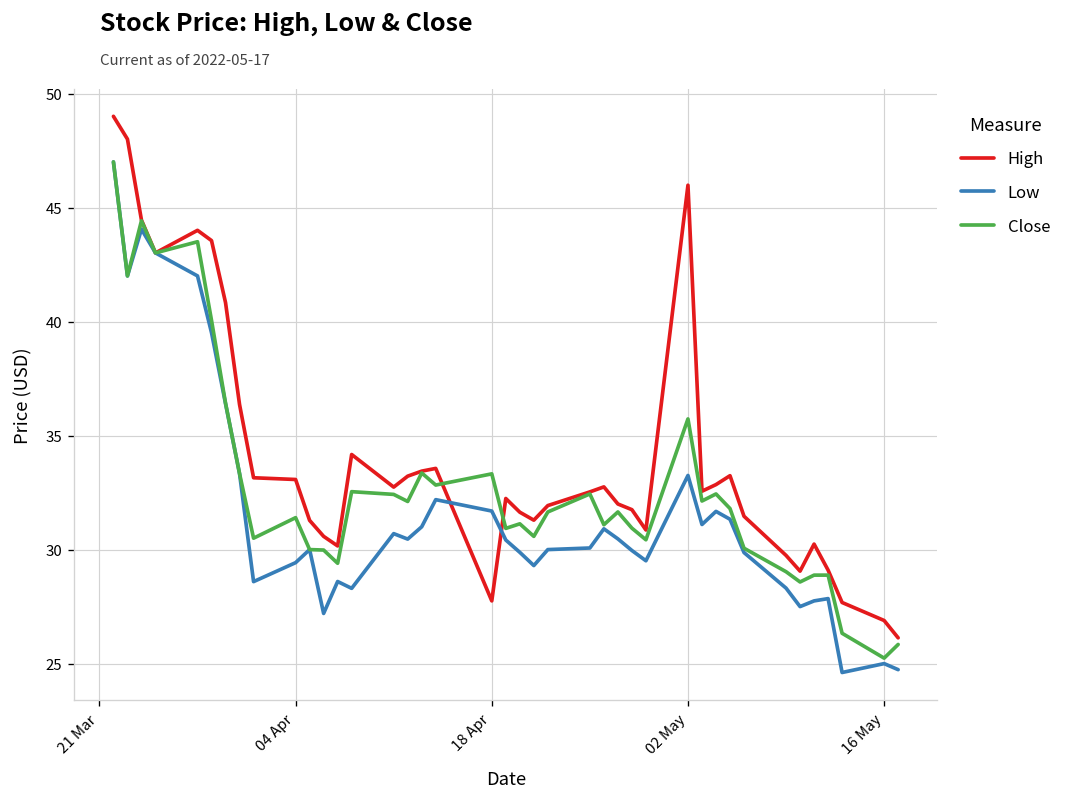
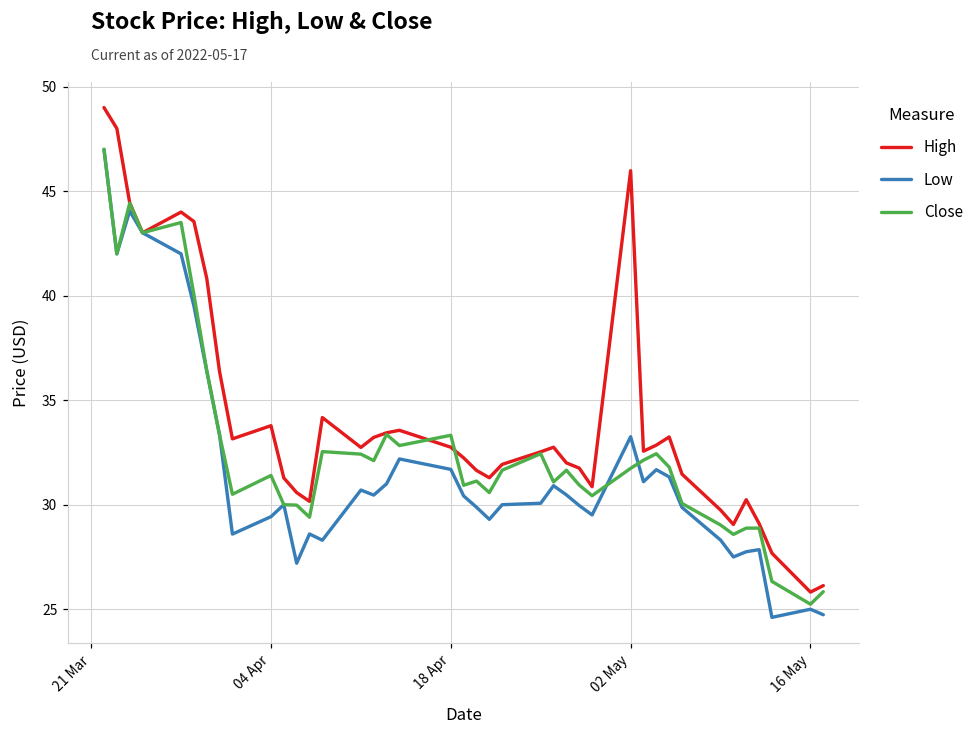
  {
    "High": {
-     "04 Apr": 33.1,
-     "18 Apr": 27.8,
+     "04 Apr": 33.8,
+     "18 Apr": 32.8,
      "02 May": 46.0,
-     "16 May": 26.9
+     "16 May": 25.8
    },
    "Low": {
      "04 Apr": 29.4,
      "18 Apr": 31.7,
      "02 May": 33.3,
      "16 May": 25.0
    },
    "Close": {
      "04 Apr": 31.4,
      "18 Apr": 33.3,
-     "02 May": 35.7,
+     "02 May": 31.7,
      "16 May": 25.2
    }
  }
